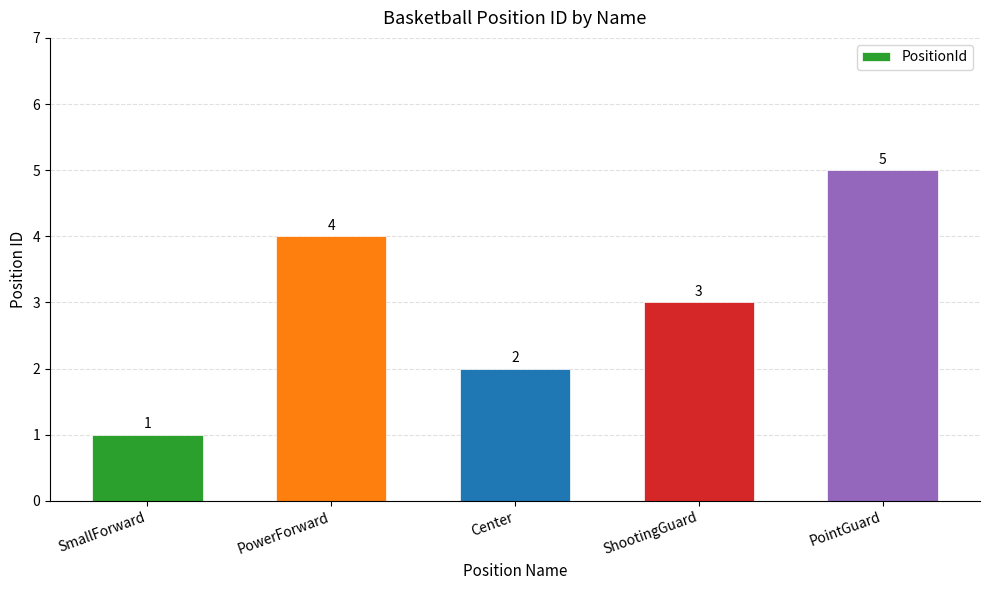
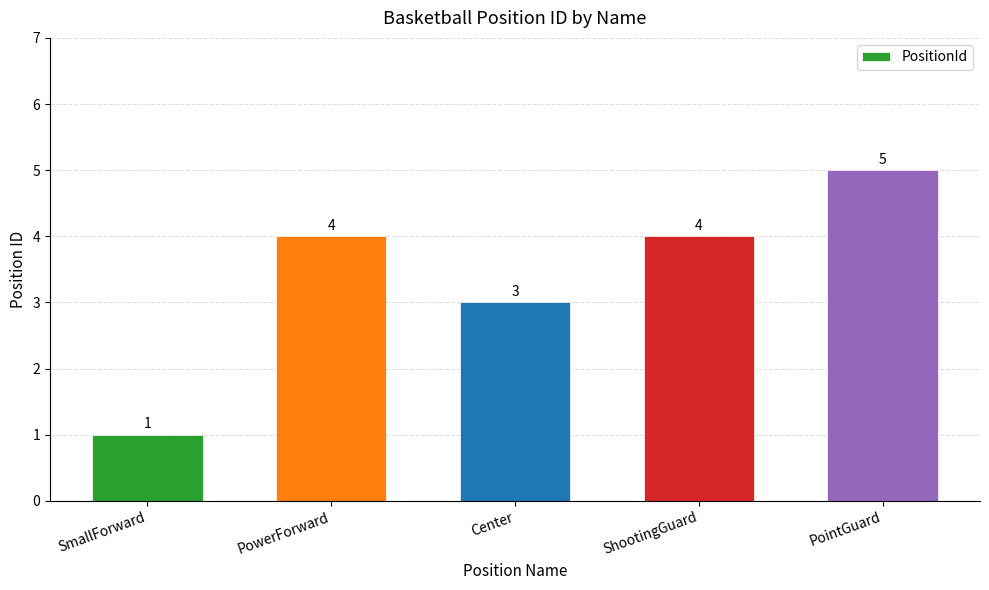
  {
    "SmallForward": 1,
    "PowerForward": 4,
-   "Center": 2,
-   "ShootingGuard": 3,
+   "Center": 3,
+   "ShootingGuard": 4,
    "PointGuard": 5
  }
